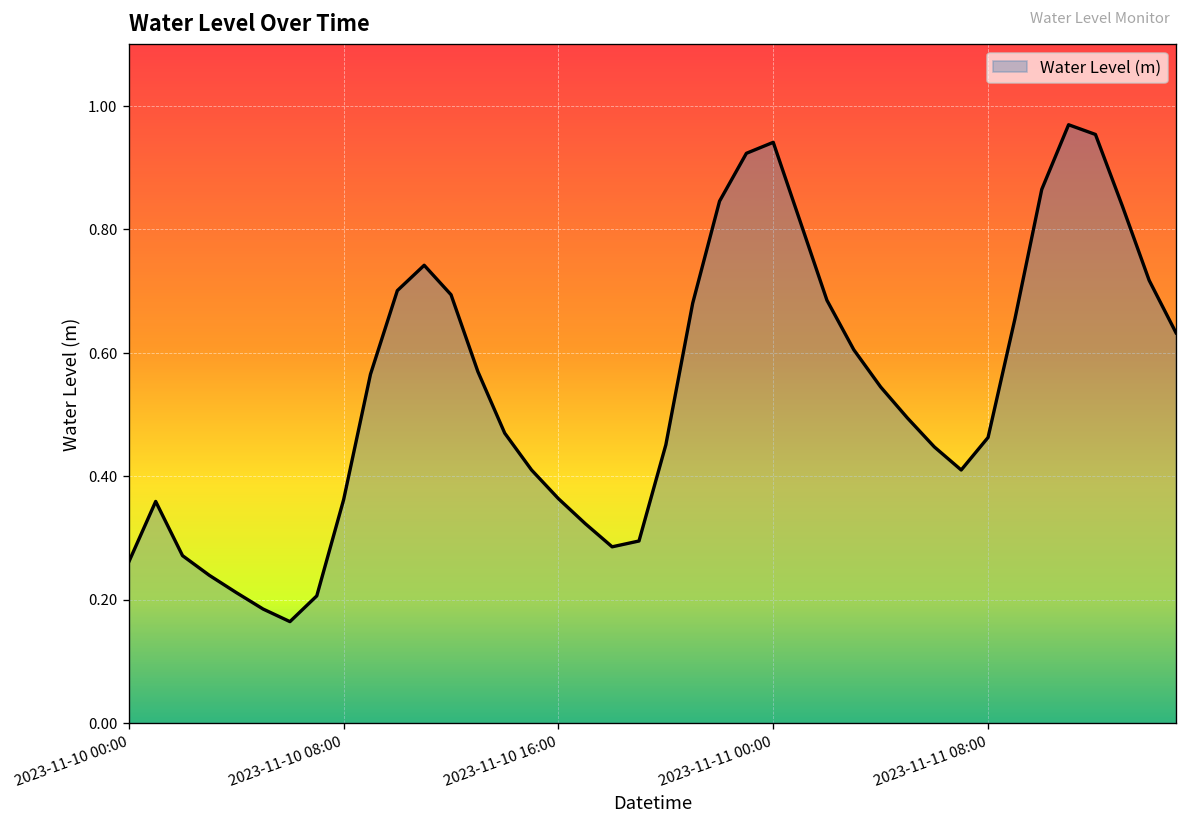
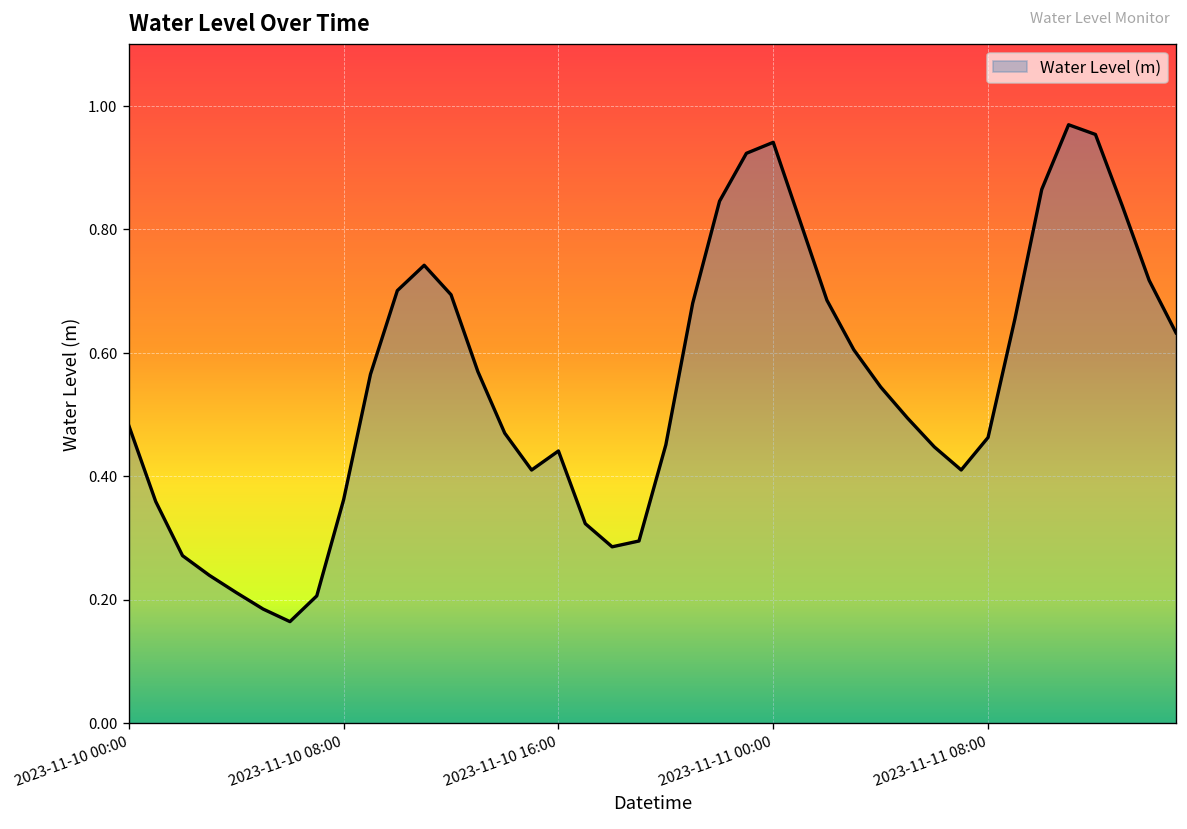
  {
-   "2023-11-10 00:00": 0.26,
+   "2023-11-10 00:00": 0.48,
    "2023-11-10 08:00": 0.36,
-   "2023-11-10 16:00": 0.36,
+   "2023-11-10 16:00": 0.44,
    "2023-11-11 00:00": 0.94,
    "2023-11-11 08:00": 0.46
  }
